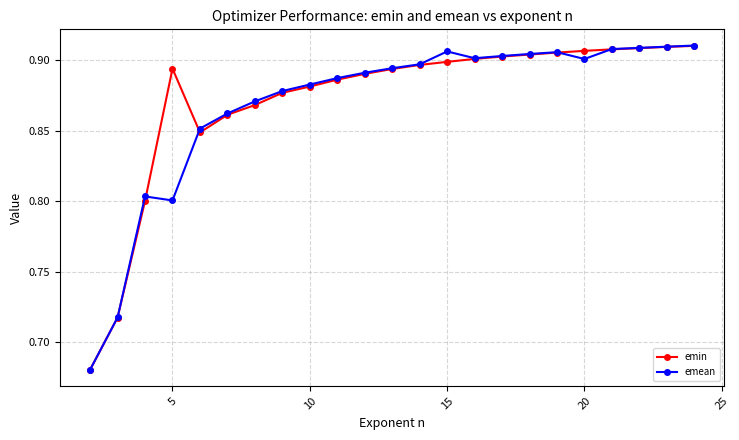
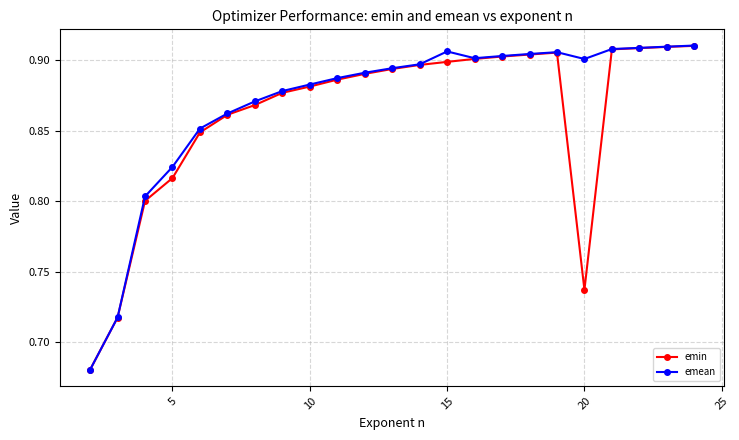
  {
    "emin": {
-     "5": 0.894,
+     "5": 0.816,
      "15": 0.899,
-     "20": 0.907
+     "20": 0.737
    },
    "emean": {
-     "5": 0.801,
+     "5": 0.824,
      "15": 0.906,
      "20": 0.901
    }
  }
